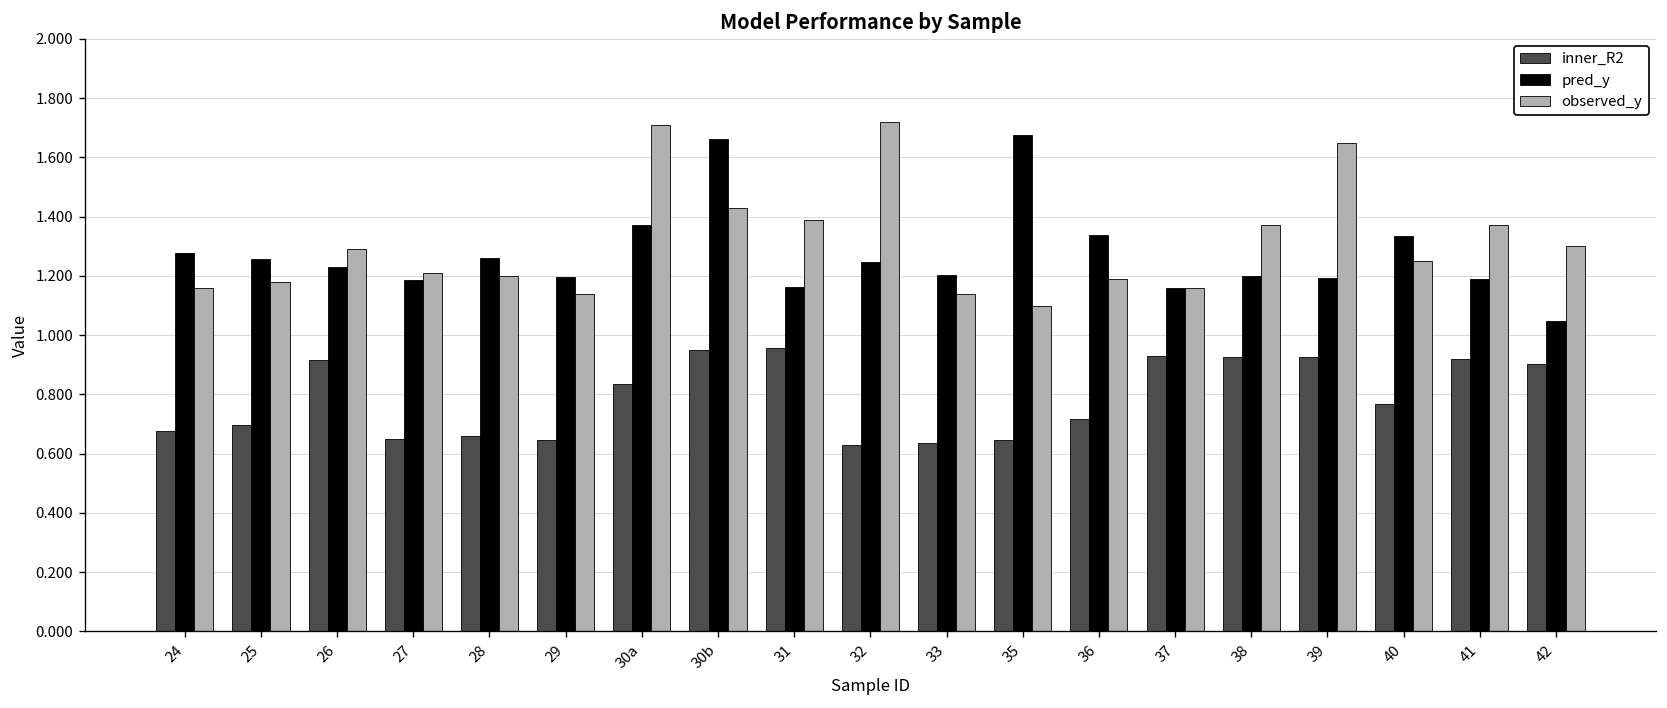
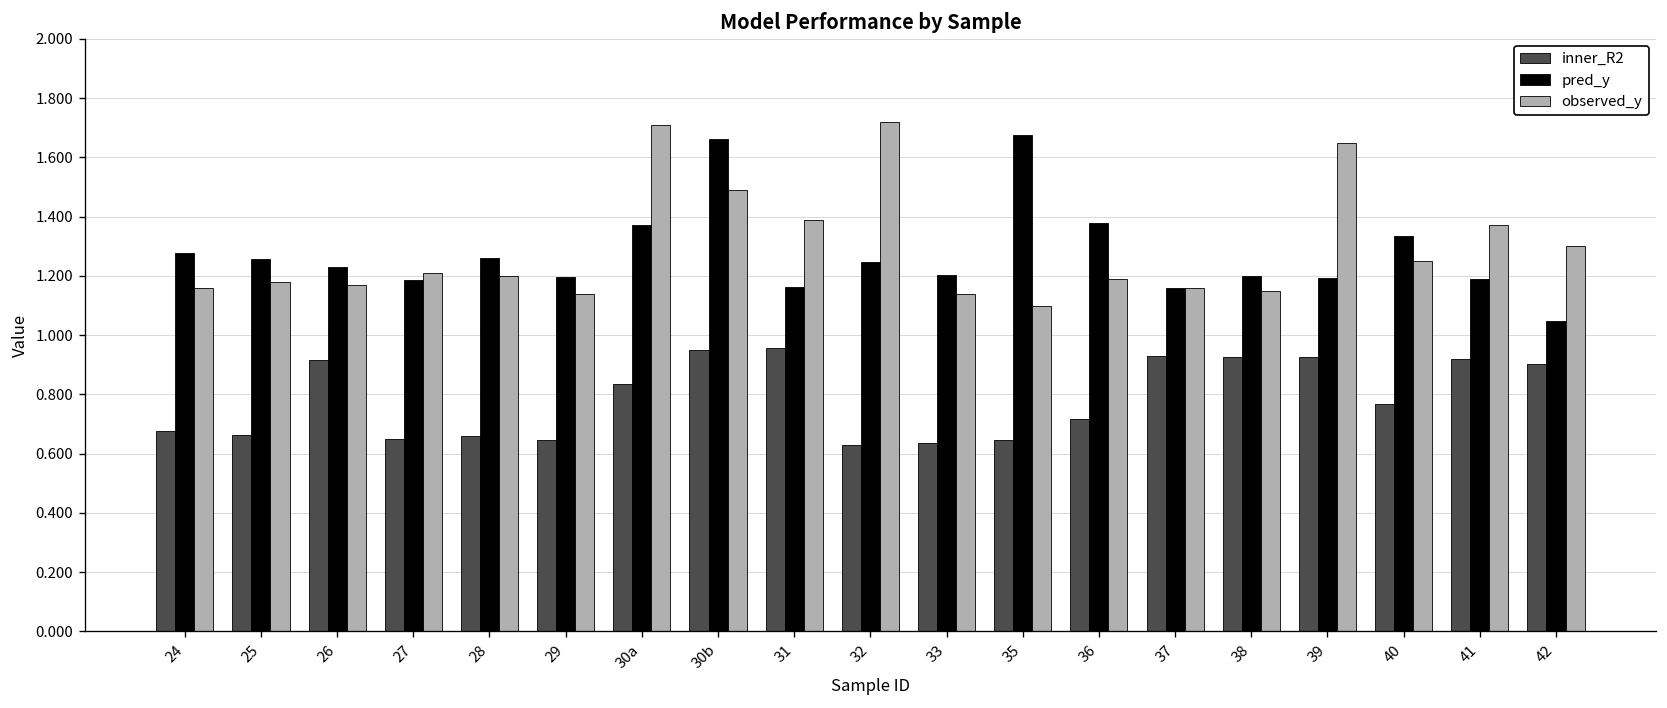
  {
    "inner_R2": {
      "24": 0.68,
-     "25": 0.70,
+     "25": 0.66,
      "26": 0.91,
      "27": 0.65,
      "28": 0.66,
      "29": 0.65,
      "30a": 0.84,
      "30b": 0.95,
      "31": 0.96,
      "32": 0.63,
      "33": 0.64,
      "35": 0.65,
      "36": 0.72,
      "37": 0.93,
      "38": 0.93,
      "39": 0.93,
      "40": 0.77,
      "41": 0.92,
      "42": 0.90
    },
    "pred_y": {
      "24": 1.28,
      "25": 1.26,
      "26": 1.23,
      "27": 1.19,
      "28": 1.26,
      "29": 1.20,
      "30a": 1.37,
      "30b": 1.66,
      "31": 1.16,
      "32": 1.25,
      "33": 1.20,
      "35": 1.68,
-     "36": 1.34,
+     "36": 1.38,
      "37": 1.16,
      "38": 1.20,
      "39": 1.19,
      "40": 1.33,
      "41": 1.19,
      "42": 1.05
    },
    "observed_y": {
      "24": 1.16,
      "25": 1.18,
-     "26": 1.29,
+     "26": 1.17,
      "27": 1.21,
      "28": 1.20,
      "29": 1.14,
      "30a": 1.71,
-     "30b": 1.43,
+     "30b": 1.49,
      "31": 1.39,
      "32": 1.72,
      "33": 1.14,
      "35": 1.10,
      "36": 1.19,
      "37": 1.16,
-     "38": 1.37,
+     "38": 1.15,
      "39": 1.65,
      "40": 1.25,
      "41": 1.37,
      "42": 1.30
    }
  }
